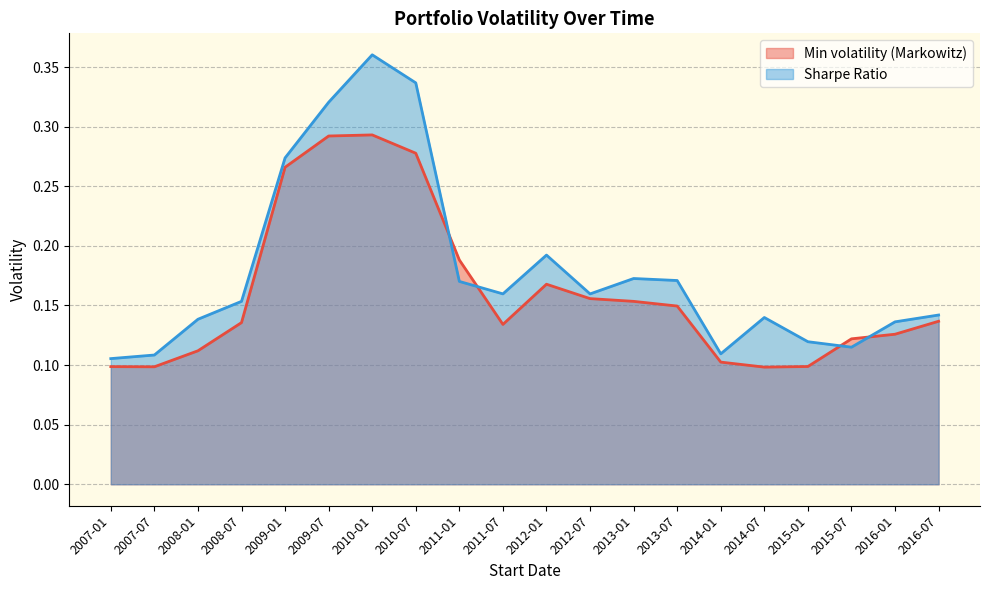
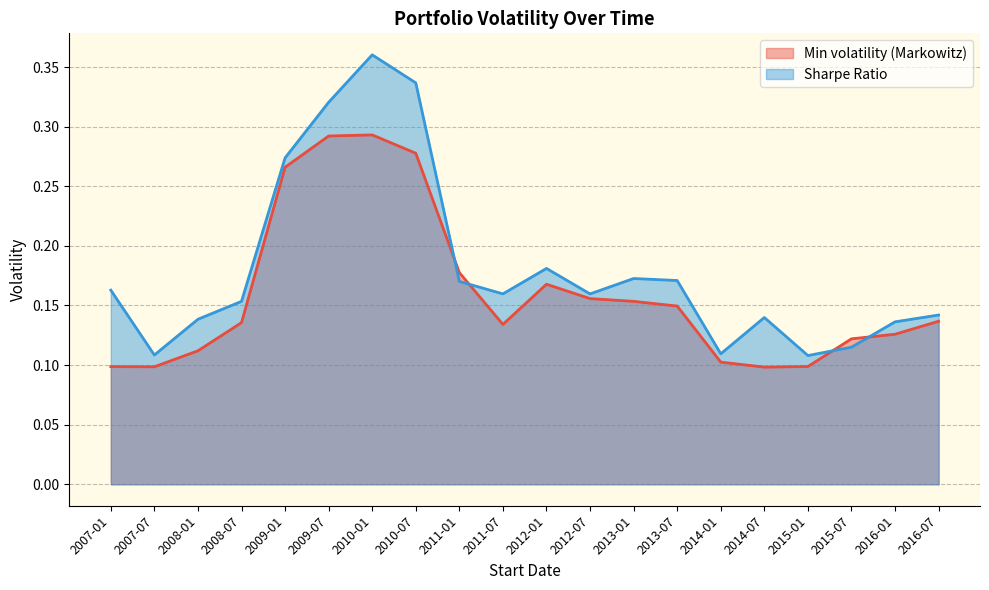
  {
    "Min volatility (Markowitz)": {
      "2007-01": 0.099,
      "2007-07": 0.099,
      "2008-01": 0.112,
      "2008-07": 0.136,
      "2009-01": 0.266,
      "2009-07": 0.292,
      "2010-01": 0.293,
      "2010-07": 0.278,
-     "2011-01": 0.188,
+     "2011-01": 0.178,
      "2011-07": 0.134,
      "2012-01": 0.168,
      "2012-07": 0.156,
      "2013-01": 0.153,
      "2013-07": 0.150,
      "2014-01": 0.102,
      "2014-07": 0.098,
      "2015-01": 0.099,
      "2015-07": 0.122,
      "2016-01": 0.126,
      "2016-07": 0.137
    },
    "Sharpe Ratio": {
-     "2007-01": 0.105,
+     "2007-01": 0.163,
      "2007-07": 0.108,
      "2008-01": 0.138,
      "2008-07": 0.153,
      "2009-01": 0.274,
      "2009-07": 0.320,
      "2010-01": 0.360,
      "2010-07": 0.337,
      "2011-01": 0.170,
      "2011-07": 0.160,
-     "2012-01": 0.192,
+     "2012-01": 0.181,
      "2012-07": 0.160,
      "2013-01": 0.173,
      "2013-07": 0.171,
      "2014-01": 0.109,
      "2014-07": 0.140,
-     "2015-01": 0.120,
+     "2015-01": 0.108,
      "2015-07": 0.115,
      "2016-01": 0.136,
      "2016-07": 0.142
    }
  }
